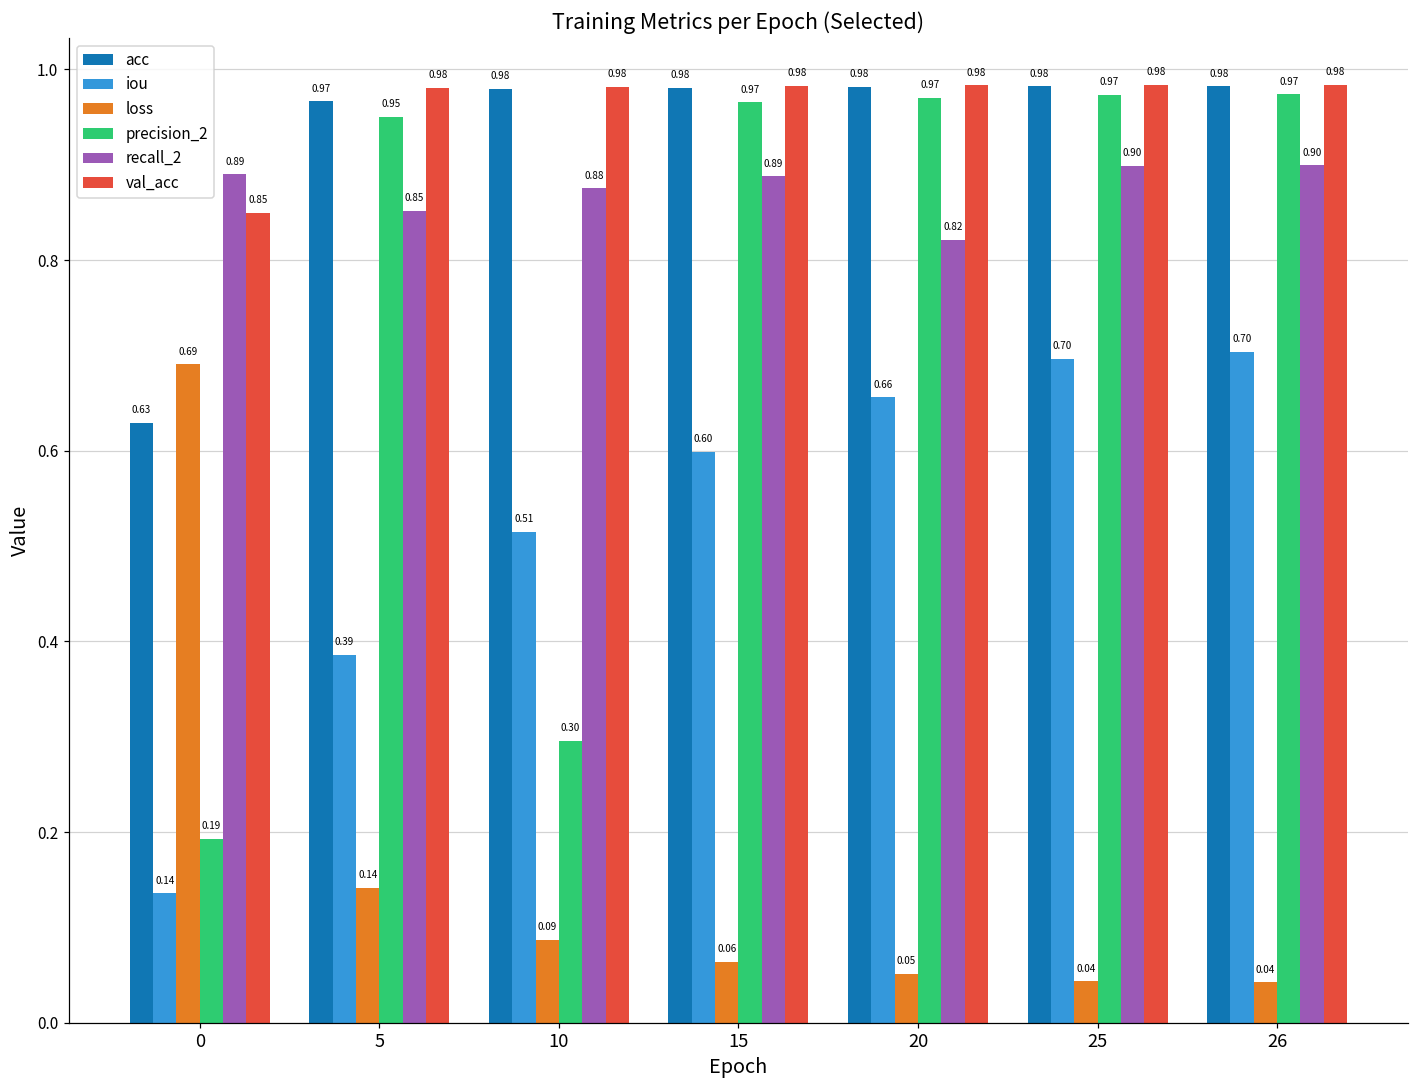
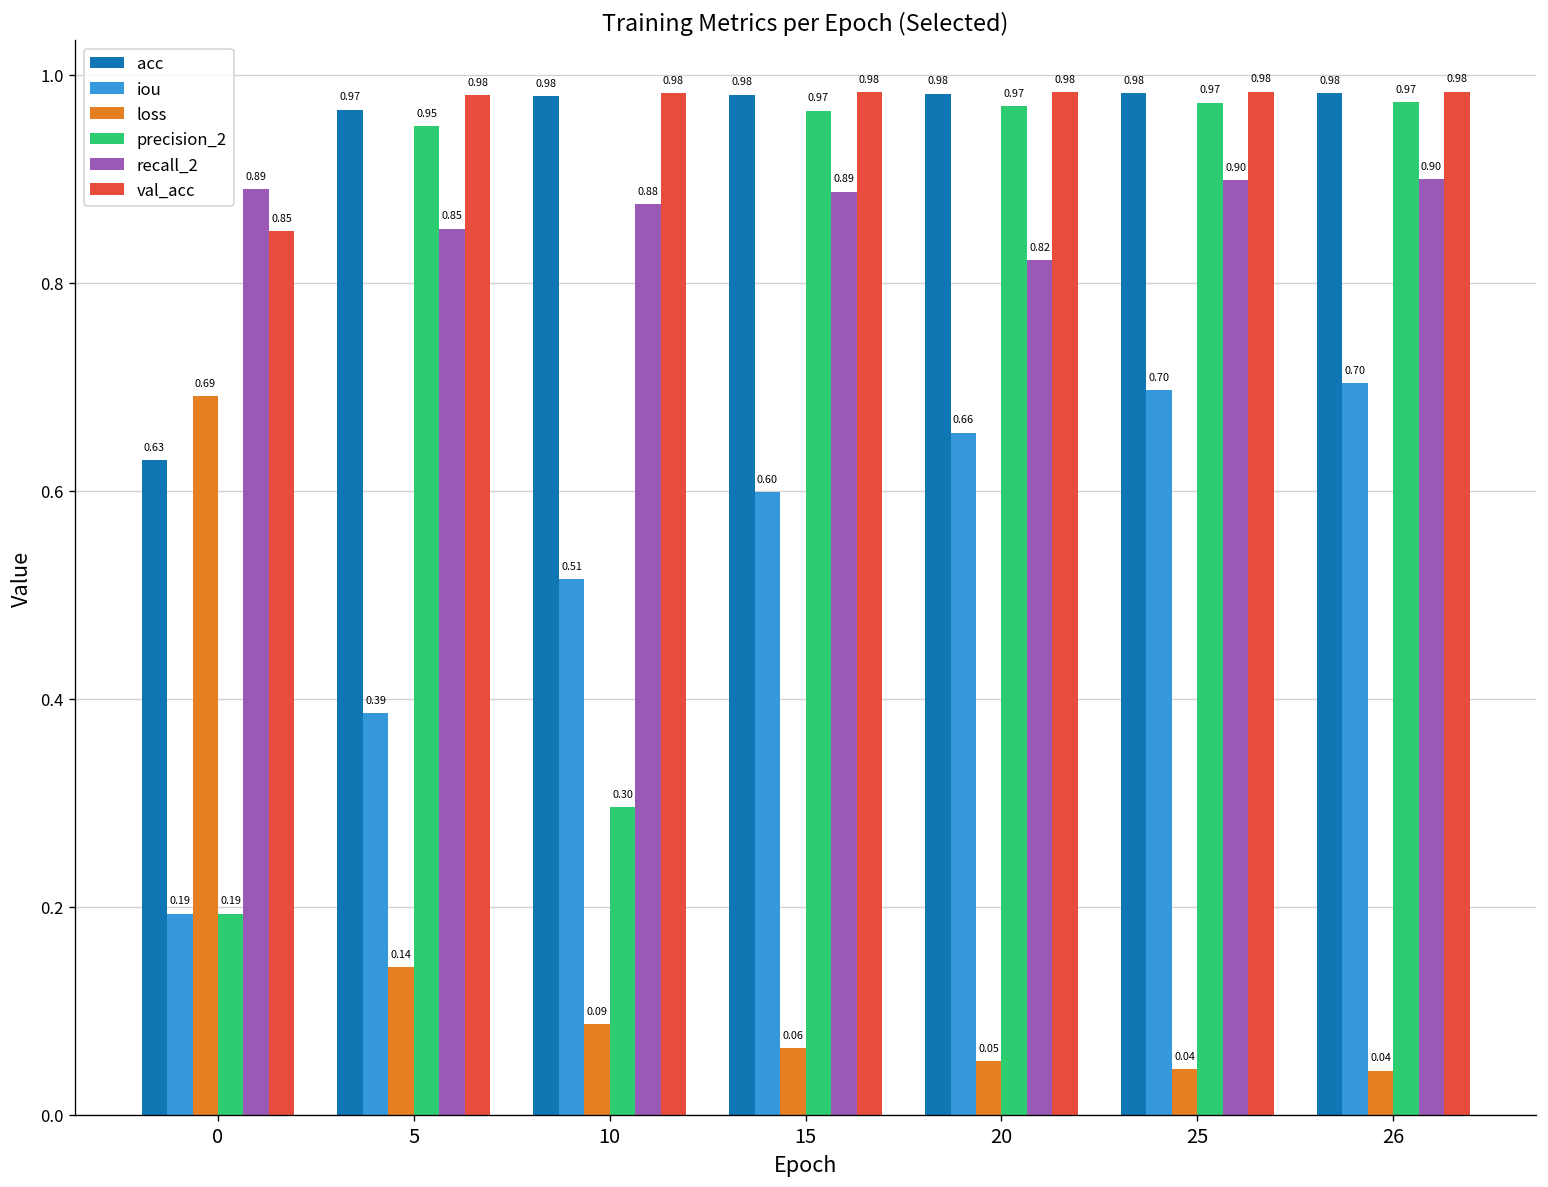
  {
    "acc": {
      "0": 0.63,
      "5": 0.97,
      "10": 0.98,
      "15": 0.98,
      "20": 0.98,
      "25": 0.98,
      "26": 0.98
    },
    "iou": {
-     "0": 0.14,
+     "0": 0.19,
      "5": 0.39,
      "10": 0.51,
      "15": 0.60,
      "20": 0.66,
      "25": 0.70,
      "26": 0.70
    },
    "precision_2": {
      "0": 0.19,
      "5": 0.95,
      "10": 0.30,
      "15": 0.97,
      "20": 0.97,
      "25": 0.97,
      "26": 0.97
    },
    "recall_2": {
      "0": 0.89,
      "5": 0.85,
      "10": 0.88,
      "15": 0.89,
      "20": 0.82,
      "25": 0.90,
      "26": 0.90
    }
  }
